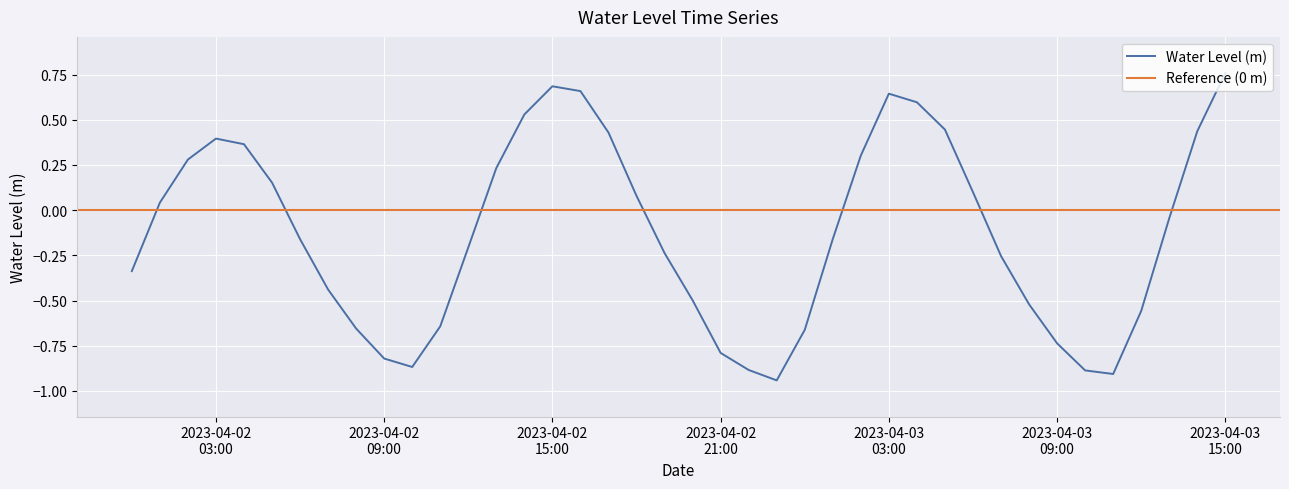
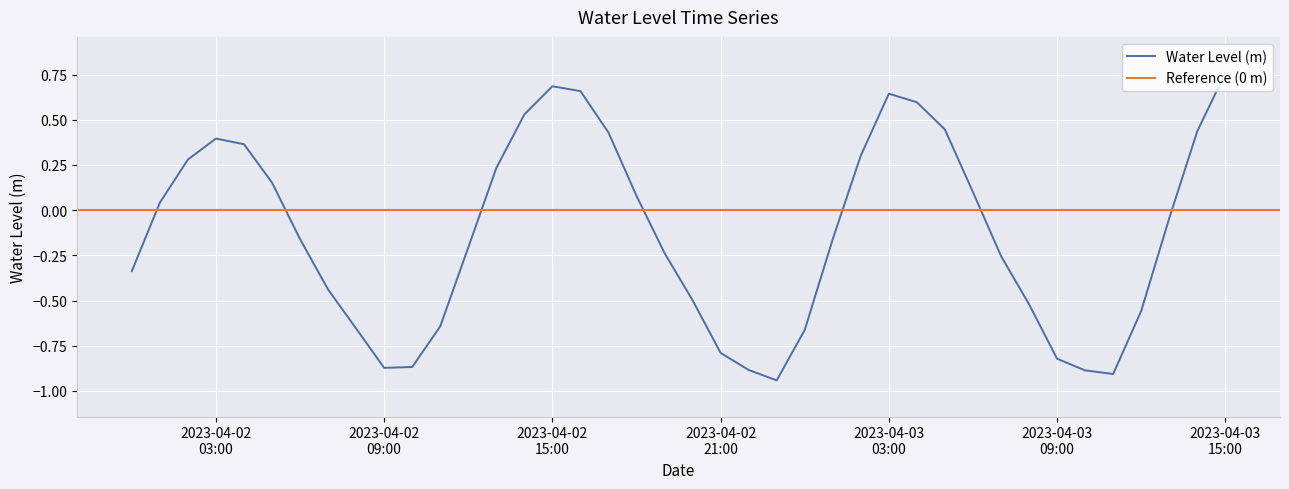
  {
    "2023-04-02 03:00": 0.40,
-   "2023-04-02 09:00": -0.82,
+   "2023-04-02 09:00": -0.87,
    "2023-04-02 15:00": 0.69,
    "2023-04-02 21:00": -0.79,
    "2023-04-03 03:00": 0.64,
-   "2023-04-03 09:00": -0.74
+   "2023-04-03 09:00": -0.82
  }
